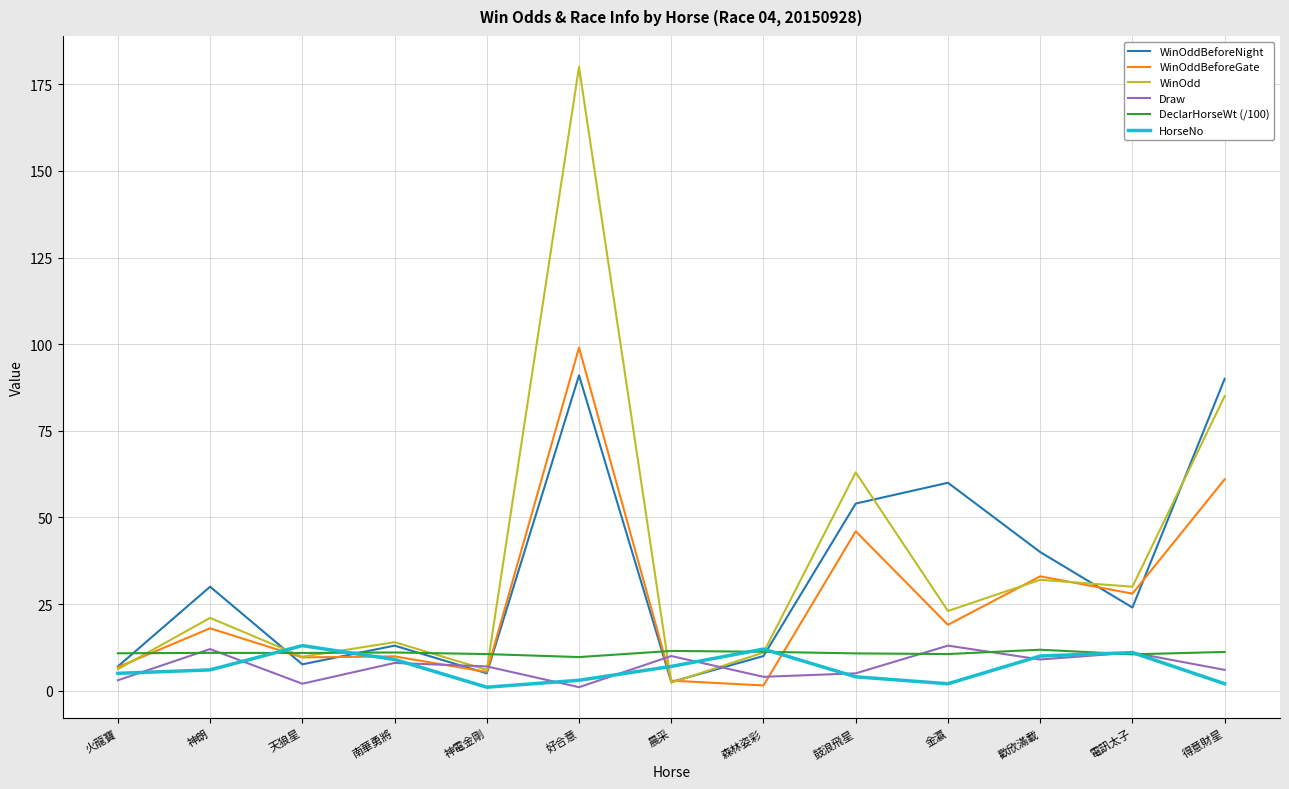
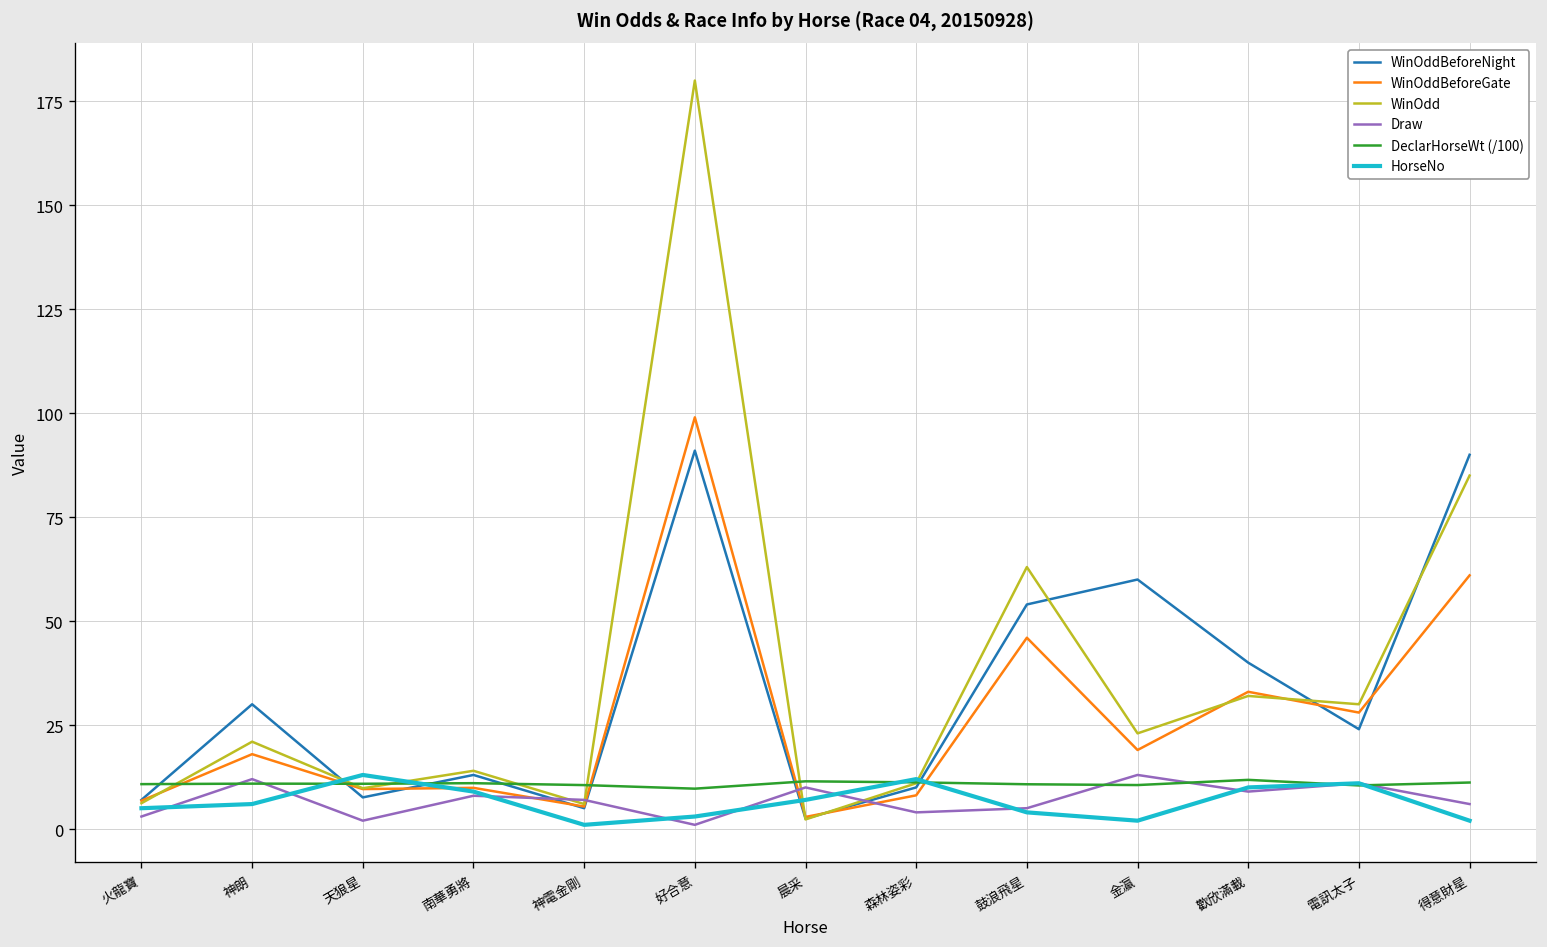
  {
    "WinOddBeforeNight": {
      "神朗": 30,
      "天狼星": 8,
      "南華勇將": 13,
      "好合意": 91,
      "森林姿彩": 10,
      "鼓浪飛星": 54,
      "金瀛": 60,
      "歡欣滿載": 40,
      "電訊太子": 24,
      "得意財星": 90
    },
    "WinOddBeforeGate": {
      "神朗": 18,
      "南華勇將": 10,
      "好合意": 99,
-     "森林姿彩": 2,
+     "森林姿彩": 8,
      "鼓浪飛星": 46,
      "金瀛": 19,
      "歡欣滿載": 33,
      "電訊太子": 28,
      "得意財星": 61
    },
    "WinOdd": {
      "神朗": 21,
      "南華勇將": 14,
      "好合意": 180,
      "鼓浪飛星": 63,
      "金瀛": 23,
      "歡欣滿載": 32,
      "電訊太子": 30,
      "得意財星": 85
    },
    "Draw": {
      "火龍寶": 3,
      "神朗": 12,
      "天狼星": 2,
      "南華勇將": 8,
      "神電金剛": 7,
      "好合意": 1,
      "晨采": 10,
      "森林姿彩": 4,
      "鼓浪飛星": 5,
      "金瀛": 13,
      "歡欣滿載": 9,
      "得意財星": 6
    },
    "DeclarHorseWt (/100)": {
      "火龍寶": 11,
      "神朗": 11,
      "天狼星": 11,
      "南華勇將": 11,
      "神電金剛": 11,
      "好合意": 10,
      "晨采": 11,
      "鼓浪飛星": 11,
      "金瀛": 11,
      "歡欣滿載": 12,
      "得意財星": 11
    },
    "HorseNo": {
      "火龍寶": 5,
      "神朗": 6,
      "天狼星": 13,
      "南華勇將": 9,
      "神電金剛": 1,
      "好合意": 3,
      "晨采": 7,
      "森林姿彩": 12,
      "鼓浪飛星": 4,
      "金瀛": 2,
      "歡欣滿載": 10,
      "得意財星": 2
    }
  }
